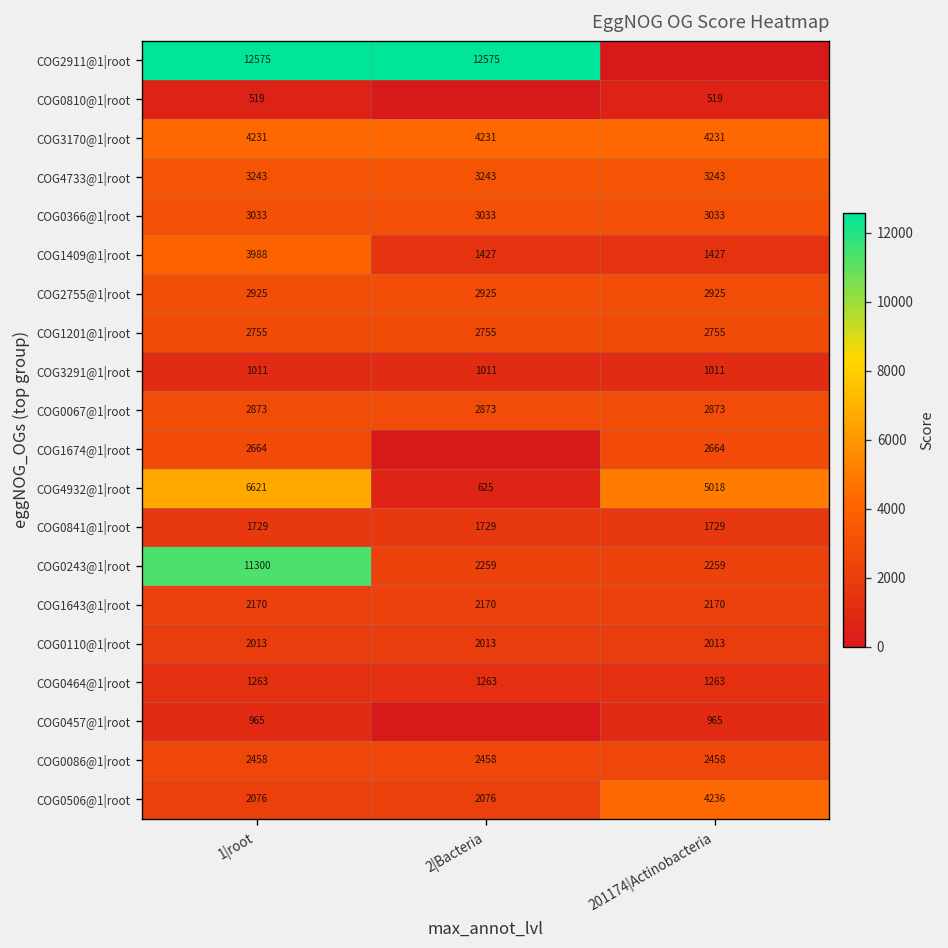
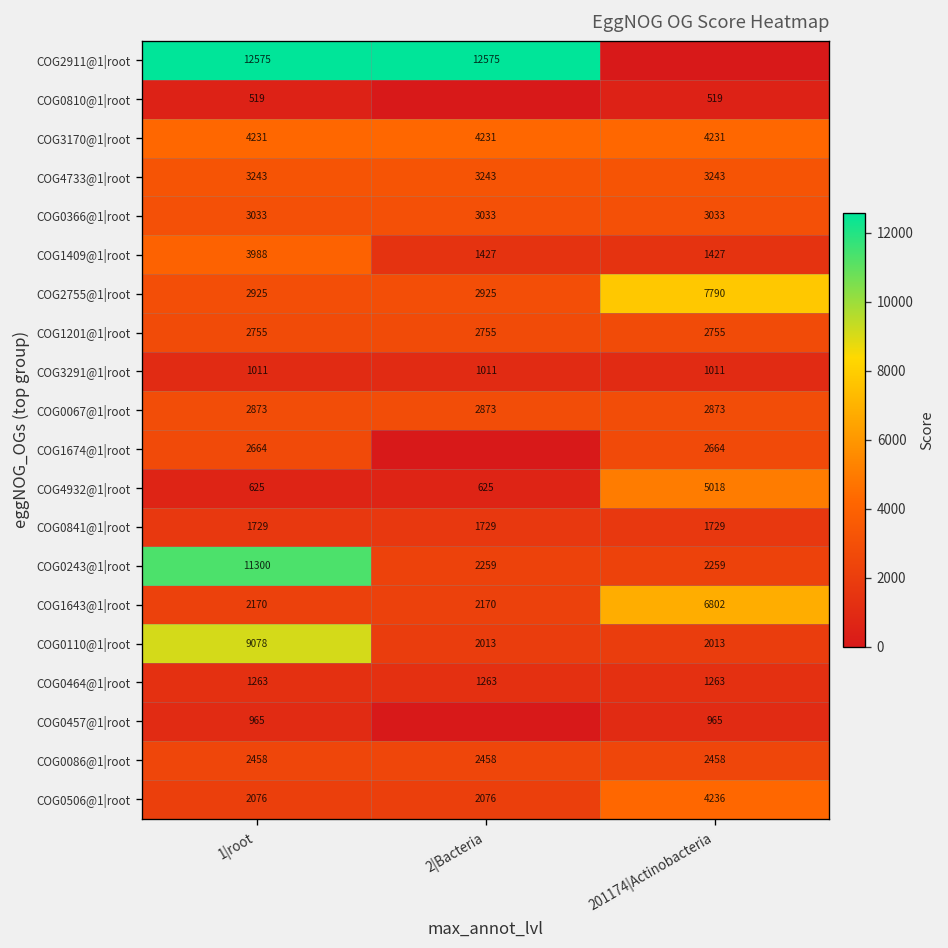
  {
    "COG2911@1|root": {
      "1|root": 12575,
      "2|Bacteria": 12575
    },
    "COG0810@1|root": {
      "1|root": 519,
      "201174|Actinobacteria": 519
    },
    "COG3170@1|root": {
      "1|root": 4231,
      "2|Bacteria": 4231,
      "201174|Actinobacteria": 4231
    },
    "COG4733@1|root": {
      "1|root": 3243,
      "2|Bacteria": 3243,
      "201174|Actinobacteria": 3243
    },
    "COG0366@1|root": {
      "1|root": 3033,
      "2|Bacteria": 3033,
      "201174|Actinobacteria": 3033
    },
    "COG1409@1|root": {
      "1|root": 3988,
      "2|Bacteria": 1427,
      "201174|Actinobacteria": 1427
    },
    "COG2755@1|root": {
      "1|root": 2925,
      "2|Bacteria": 2925,
-     "201174|Actinobacteria": 2925
+     "201174|Actinobacteria": 7790
    },
    "COG1201@1|root": {
      "1|root": 2755,
      "2|Bacteria": 2755,
      "201174|Actinobacteria": 2755
    },
    "COG3291@1|root": {
      "1|root": 1011,
      "2|Bacteria": 1011,
      "201174|Actinobacteria": 1011
    },
    "COG0067@1|root": {
      "1|root": 2873,
      "2|Bacteria": 2873,
      "201174|Actinobacteria": 2873
    },
    "COG1674@1|root": {
      "1|root": 2664,
      "201174|Actinobacteria": 2664
    },
    "COG4932@1|root": {
-     "1|root": 6621,
+     "1|root": 625,
      "2|Bacteria": 625,
      "201174|Actinobacteria": 5018
    },
    "COG0841@1|root": {
      "1|root": 1729,
      "2|Bacteria": 1729,
      "201174|Actinobacteria": 1729
    },
    "COG0243@1|root": {
      "1|root": 11300,
      "2|Bacteria": 2259,
      "201174|Actinobacteria": 2259
    },
    "COG1643@1|root": {
      "1|root": 2170,
      "2|Bacteria": 2170,
-     "201174|Actinobacteria": 2170
+     "201174|Actinobacteria": 6802
    },
    "COG0110@1|root": {
-     "1|root": 2013,
+     "1|root": 9078,
      "2|Bacteria": 2013,
      "201174|Actinobacteria": 2013
    },
    "COG0464@1|root": {
      "1|root": 1263,
      "2|Bacteria": 1263,
      "201174|Actinobacteria": 1263
    },
    "COG0457@1|root": {
      "1|root": 965,
      "201174|Actinobacteria": 965
    },
    "COG0086@1|root": {
      "1|root": 2458,
      "2|Bacteria": 2458,
      "201174|Actinobacteria": 2458
    },
    "COG0506@1|root": {
      "1|root": 2076,
      "2|Bacteria": 2076,
      "201174|Actinobacteria": 4236
    }
  }
